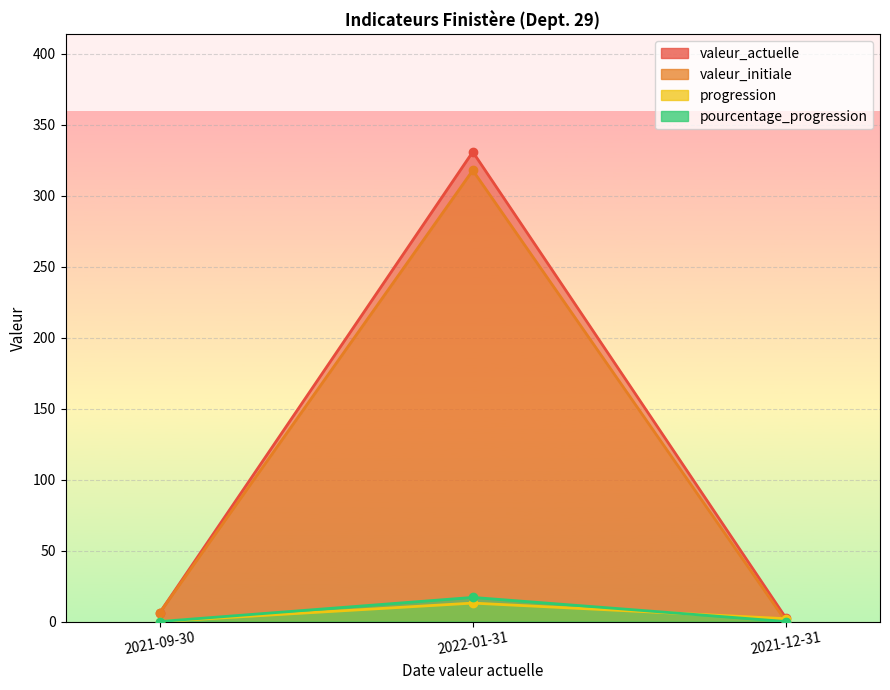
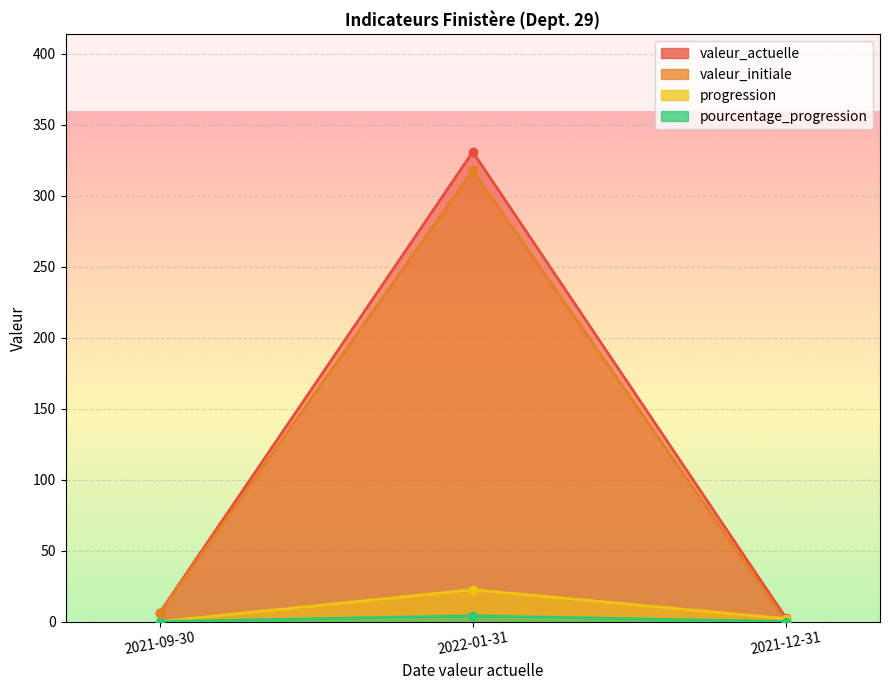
  {
    "progression": {
-     "2022-01-31": 13
+     "2022-01-31": 22
    },
    "pourcentage_progression": {
-     "2022-01-31": 17
+     "2022-01-31": 4
    }
  }
